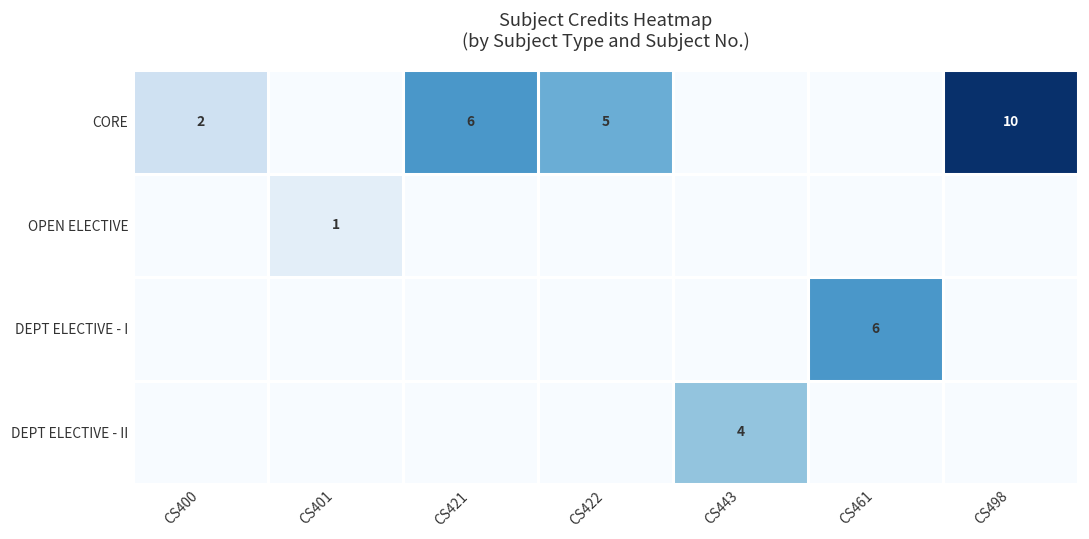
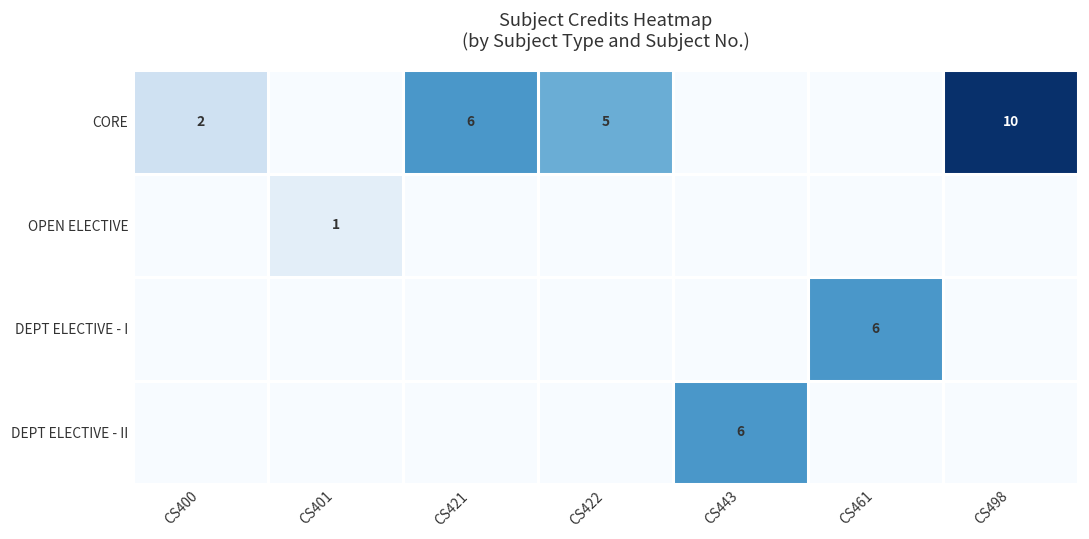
  {
    "CORE": {
      "CS400": 2,
      "CS421": 6,
      "CS422": 5,
      "CS498": 10
    },
    "OPEN ELECTIVE": {
      "CS401": 1
    },
    "DEPT ELECTIVE - I": {
      "CS461": 6
    },
    "DEPT ELECTIVE - II": {
-     "CS443": 4
+     "CS443": 6
    }
  }
